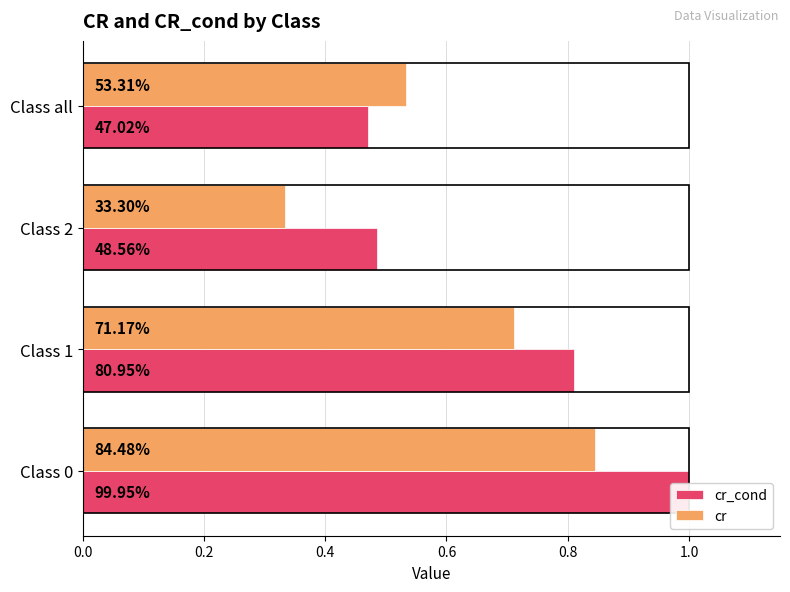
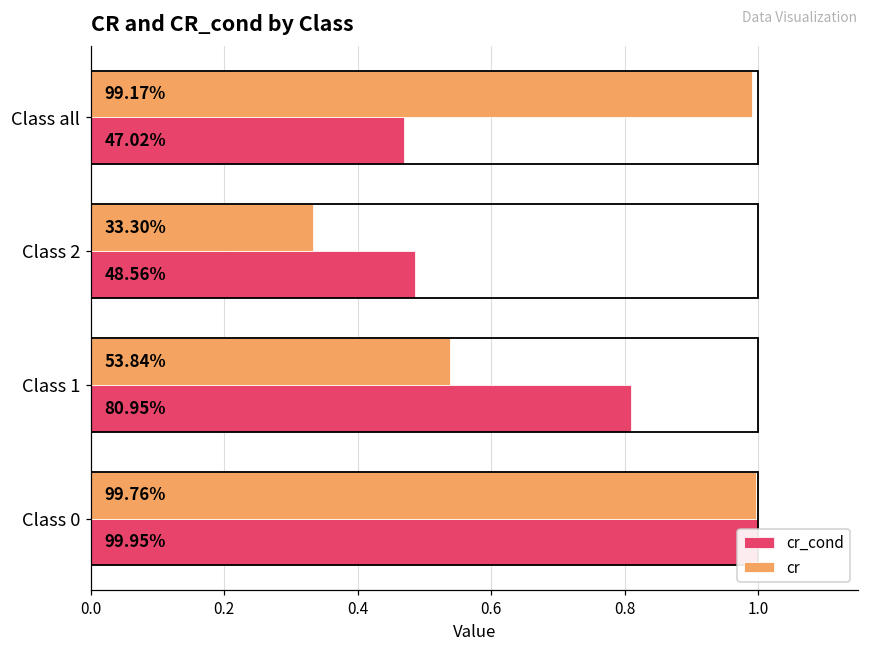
  {
    "cr_cond": {
      "Class all": "47.02%",
      "Class 2": "48.56%",
      "Class 1": "80.95%"
    },
    "cr": {
-     "Class all": "53.31%",
+     "Class all": "99.17%",
      "Class 2": "33.30%",
-     "Class 1": "71.17%",
-     "Class 0": "84.48%"
+     "Class 1": "53.84%",
+     "Class 0": "99.76%"
    }
  }
